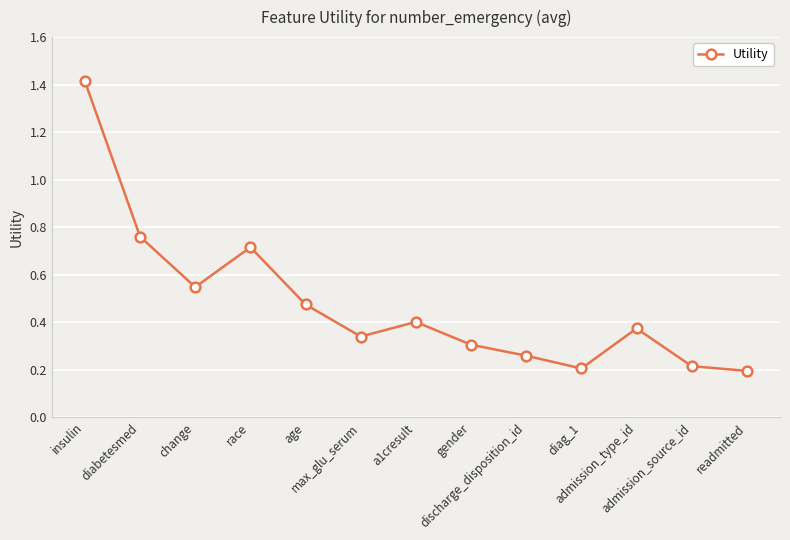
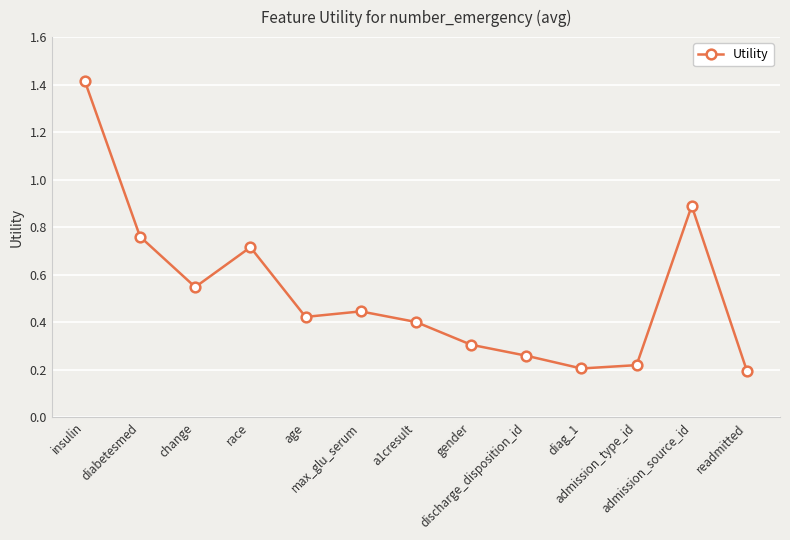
  {
    "insulin": 1.41,
    "diabetesmed": 0.76,
    "change": 0.55,
    "race": 0.72,
-   "age": 0.48,
-   "max_glu_serum": 0.34,
+   "age": 0.42,
+   "max_glu_serum": 0.45,
    "a1cresult": 0.40,
    "gender": 0.31,
    "discharge_disposition_id": 0.26,
    "diag_1": 0.21,
-   "admission_type_id": 0.37,
-   "admission_source_id": 0.22,
+   "admission_type_id": 0.22,
+   "admission_source_id": 0.89,
    "readmitted": 0.20
  }
